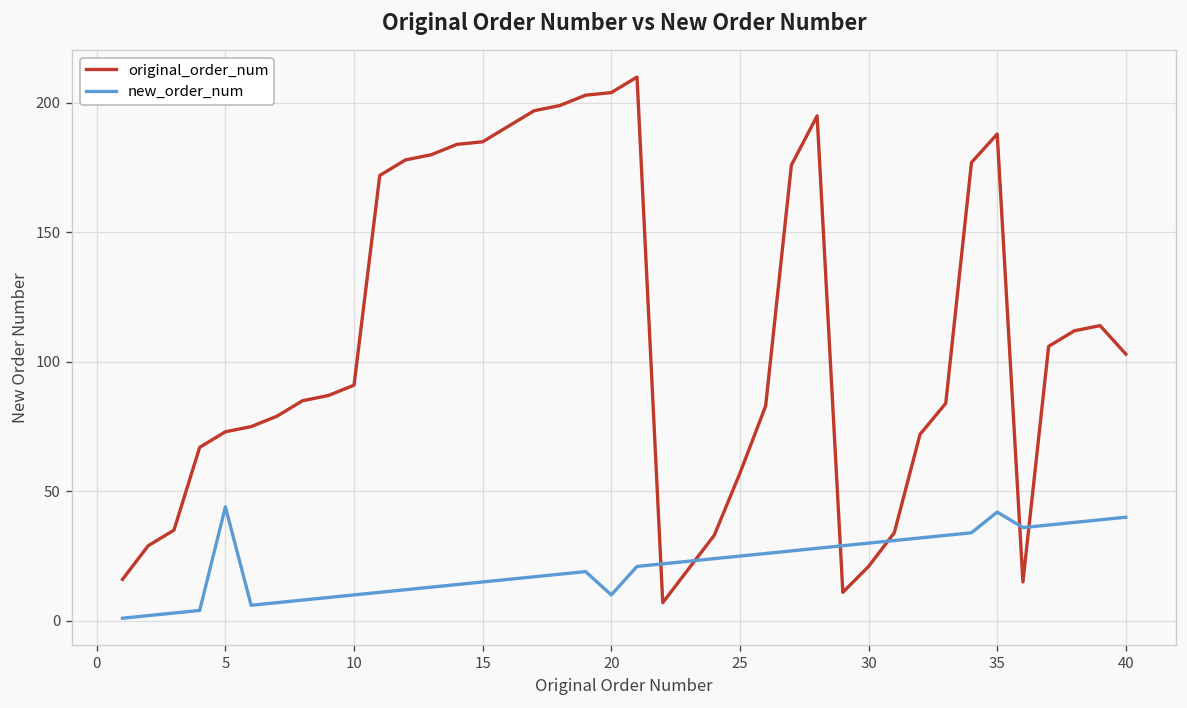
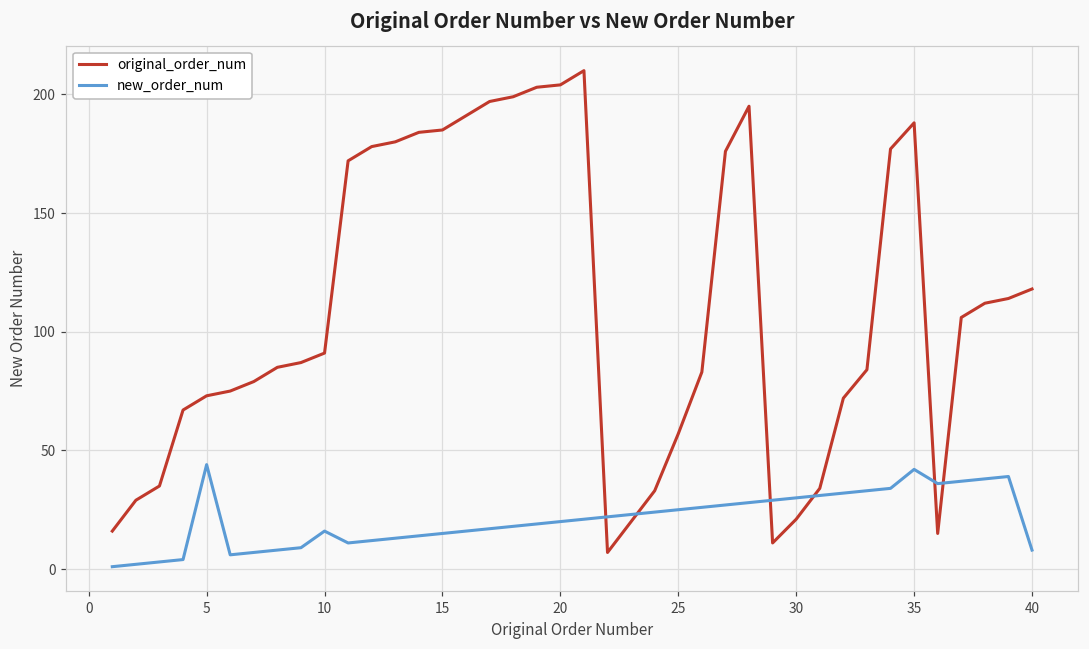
  {
    "original_order_num": {
      "5": 73,
      "10": 91,
      "15": 185,
      "20": 204,
      "25": 57,
      "30": 21,
      "35": 188,
-     "40": 103
+     "40": 118
    },
    "new_order_num": {
      "5": 44,
-     "10": 10,
+     "10": 16,
      "15": 15,
-     "20": 10,
+     "20": 20,
      "25": 25,
      "30": 30,
      "35": 42,
-     "40": 40
+     "40": 8
    }
  }
